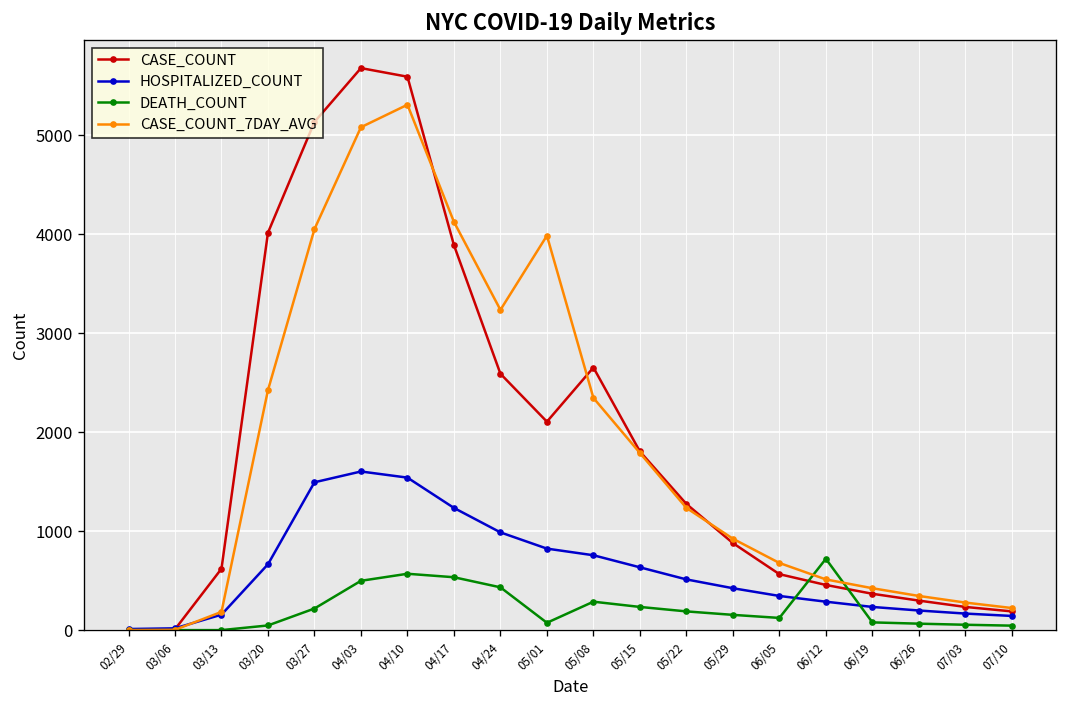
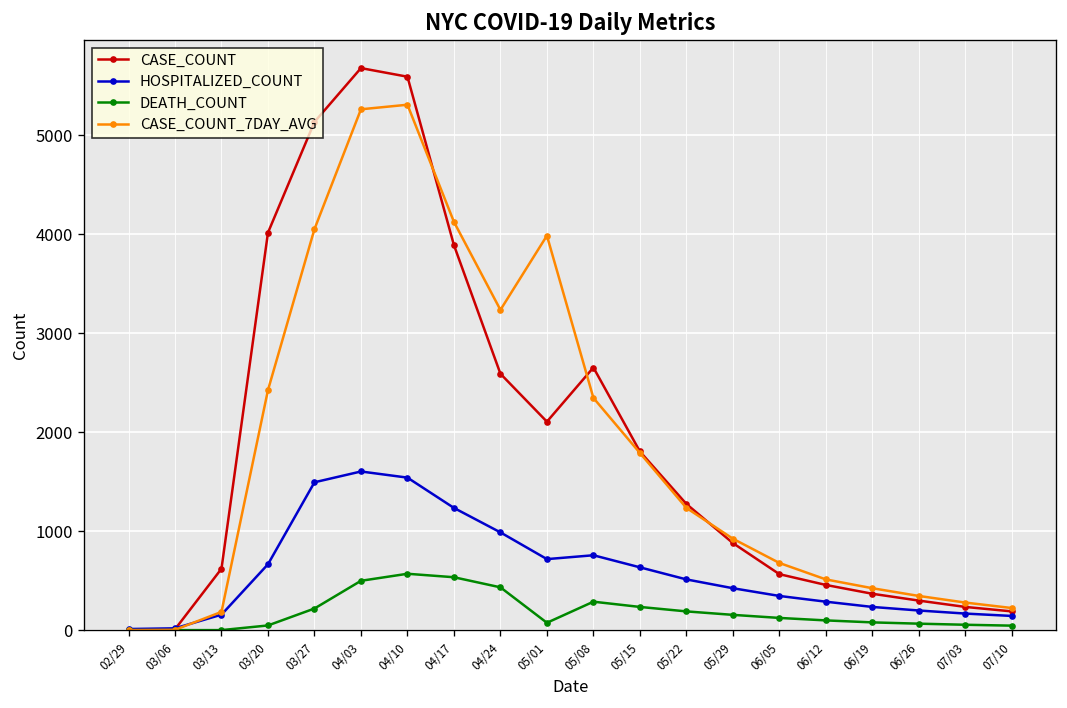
  {
    "CASE_COUNT": {
      "03/13": 600,
      "03/20": 4000,
      "04/03": 5700,
      "04/10": 5600,
      "04/17": 3900,
      "04/24": 2600,
      "05/01": 2100,
      "05/08": 2700,
      "05/22": 1300,
      "05/29": 900,
      "06/05": 600,
      "06/12": 500,
      "06/19": 400,
      "06/26": 300,
      "07/03": 200,
      "07/10": 200
    },
    "HOSPITALIZED_COUNT": {
      "03/20": 700,
      "03/27": 1500,
      "04/03": 1600,
      "04/10": 1500,
      "04/17": 1200,
      "04/24": 1000,
-     "05/01": 800,
+     "05/01": 700,
      "05/08": 800,
      "05/15": 600,
      "05/22": 500,
      "05/29": 400,
      "06/05": 300,
      "06/12": 300,
      "06/19": 200,
      "06/26": 200,
      "07/03": 200,
      "07/10": 100
    },
    "DEATH_COUNT": {
      "03/13": 0,
      "03/20": 0,
      "03/27": 200,
      "04/03": 500,
      "04/10": 600,
      "04/17": 500,
      "04/24": 400,
      "05/01": 100,
      "05/08": 300,
      "05/15": 200,
      "05/22": 200,
      "05/29": 200,
      "06/05": 100,
-     "06/12": 700,
+     "06/12": 100,
      "06/19": 100,
      "06/26": 100,
      "07/03": 100,
      "07/10": 0
    },
    "CASE_COUNT_7DAY_AVG": {
      "03/20": 2400,
      "03/27": 4100,
-     "04/03": 5100,
+     "04/03": 5300,
      "04/10": 5300,
      "04/17": 4100,
      "04/24": 3200,
      "05/01": 4000,
      "05/08": 2300,
      "05/22": 1200,
      "05/29": 900,
      "06/05": 700,
      "06/12": 500,
      "06/19": 400,
      "06/26": 300,
      "07/03": 300,
      "07/10": 200
    }
  }
